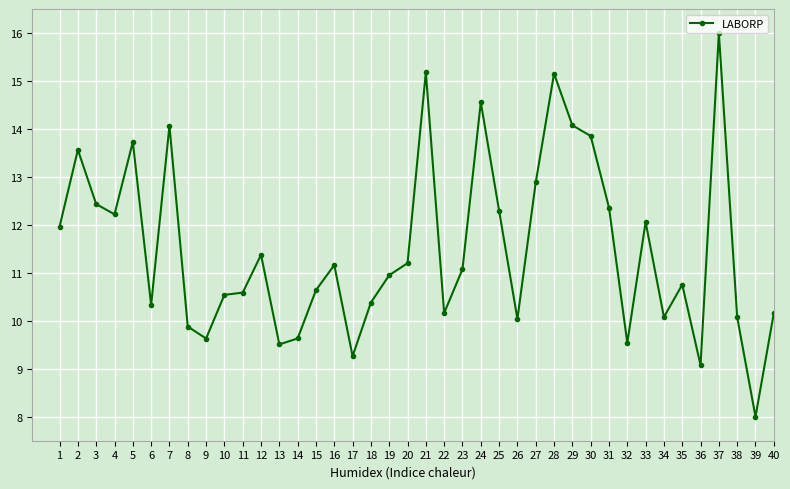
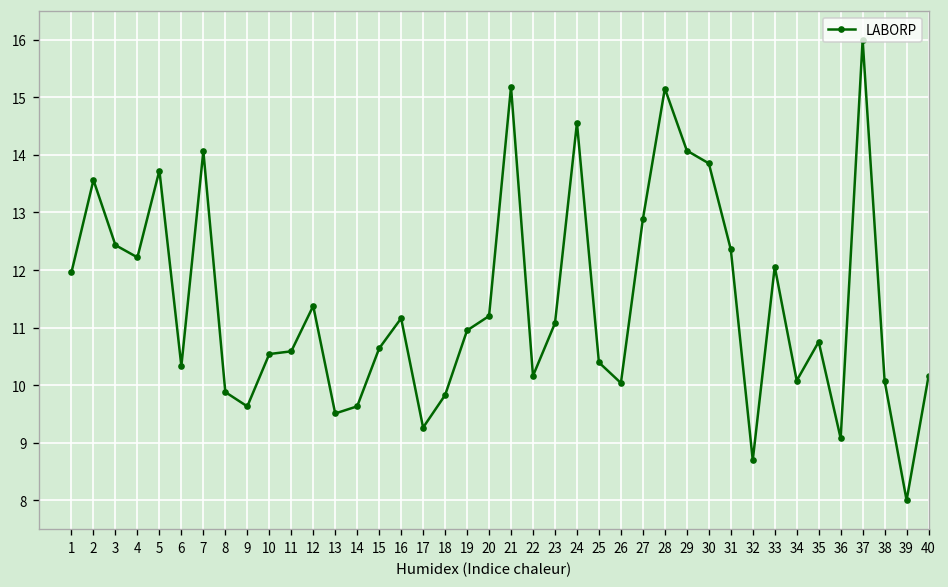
  {
    "1": 12.0,
    "2": 13.6,
    "3": 12.4,
    "4": 12.2,
    "5": 13.7,
    "6": 10.3,
    "7": 14.1,
    "8": 9.9,
    "9": 9.6,
    "10": 10.5,
    "11": 10.6,
    "12": 11.4,
    "13": 9.5,
    "14": 9.6,
    "15": 10.6,
    "16": 11.2,
    "17": 9.3,
-   "18": 10.4,
+   "18": 9.8,
    "19": 11.0,
    "20": 11.2,
    "21": 15.2,
    "22": 10.2,
    "23": 11.1,
    "24": 14.6,
-   "25": 12.3,
+   "25": 10.4,
    "26": 10.0,
    "27": 12.9,
    "28": 15.2,
    "29": 14.1,
    "30": 13.9,
    "31": 12.4,
-   "32": 9.5,
+   "32": 8.7,
    "33": 12.1,
    "34": 10.1,
    "35": 10.8,
    "36": 9.1,
    "38": 10.1,
    "39": 8.0,
    "40": 10.2
  }
